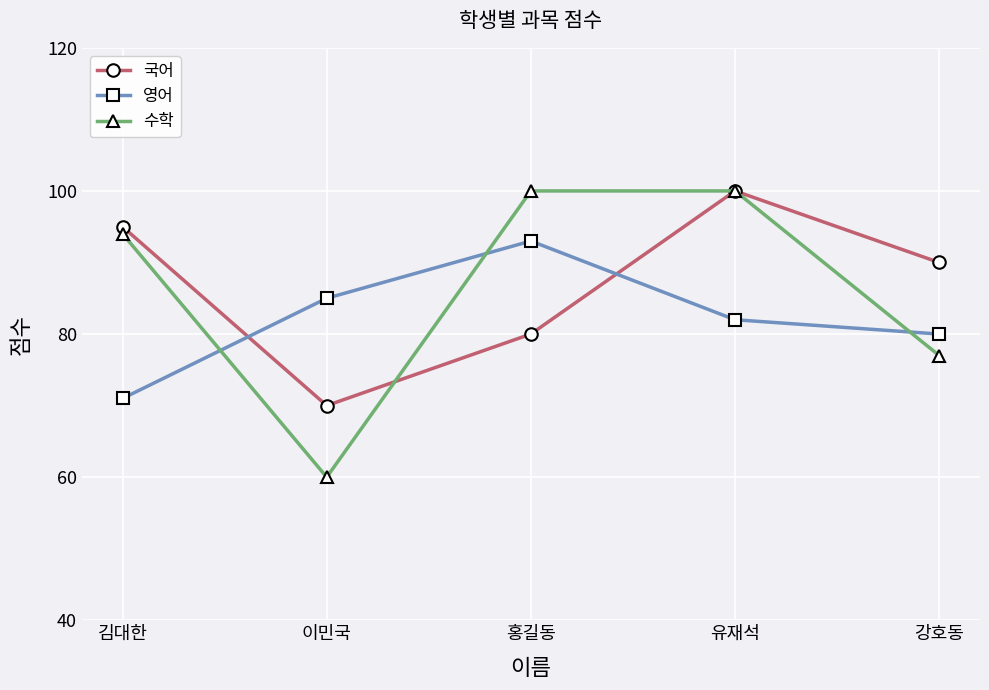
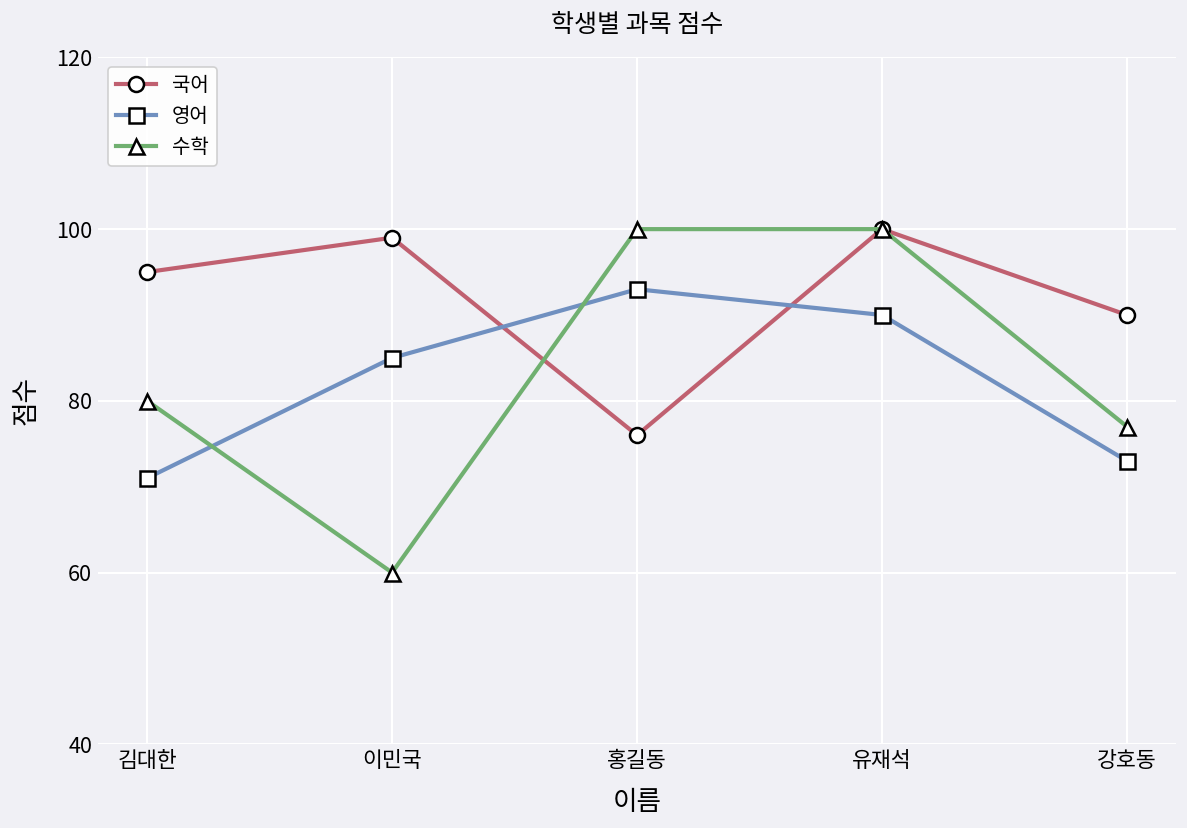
  {
    "국어": {
      "김대한": 95,
-     "이민국": 70,
-     "홍길동": 80,
+     "이민국": 99,
+     "홍길동": 76,
      "강호동": 90
    },
    "영어": {
      "김대한": 71,
      "이민국": 85,
      "홍길동": 93,
-     "유재석": 82,
-     "강호동": 80
+     "유재석": 90,
+     "강호동": 73
    },
    "수학": {
-     "김대한": 94,
+     "김대한": 80,
      "이민국": 60,
      "홍길동": 100,
      "강호동": 77
    }
  }
